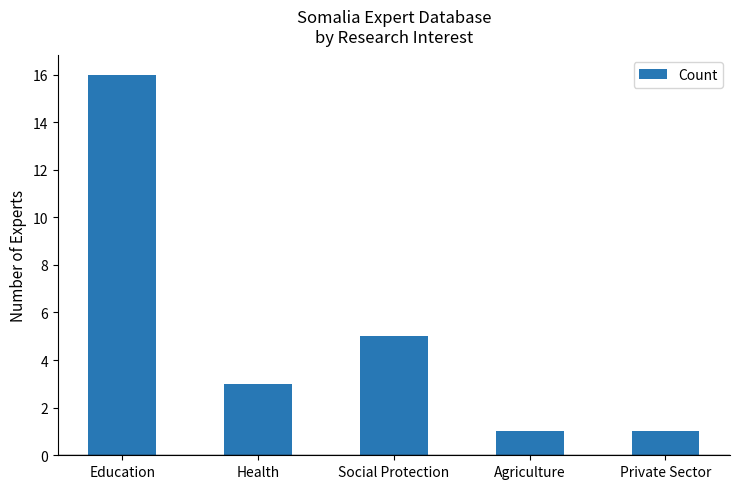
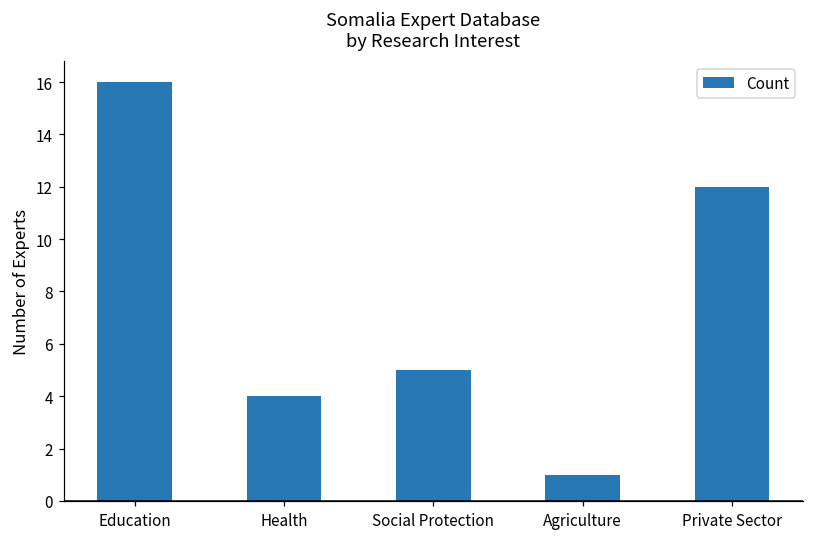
  {
    "Education": 16,
-   "Health": 3,
+   "Health": 4,
    "Social Protection": 5,
    "Agriculture": 1,
-   "Private Sector": 1
+   "Private Sector": 12
  }
